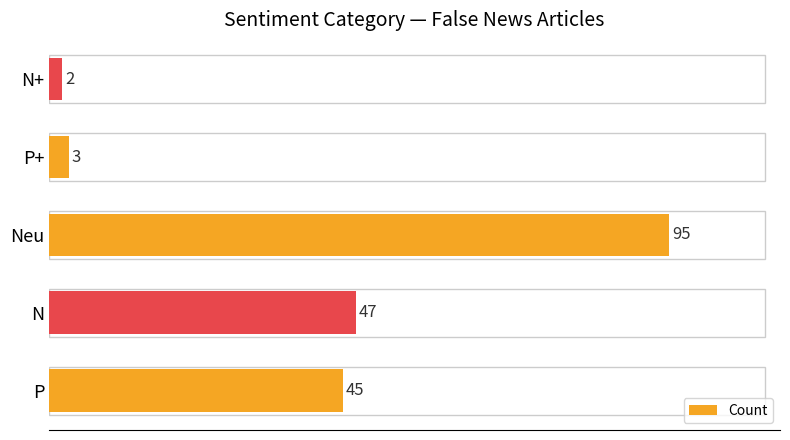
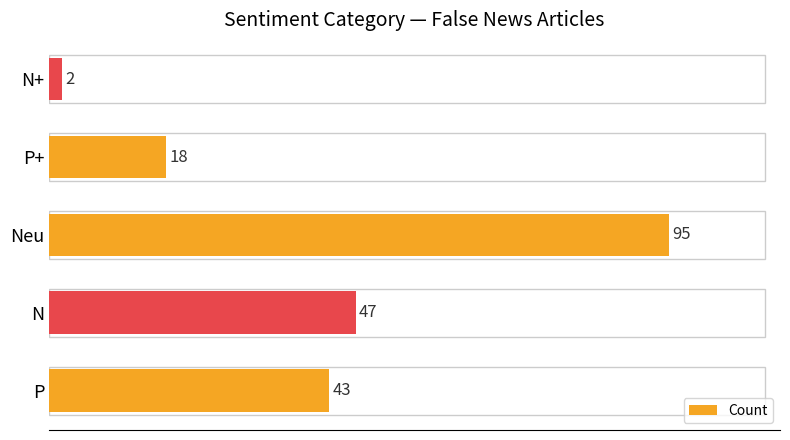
  {
    "N+": 2,
-   "P+": 3,
+   "P+": 18,
    "Neu": 95,
    "N": 47,
-   "P": 45
+   "P": 43
  }
